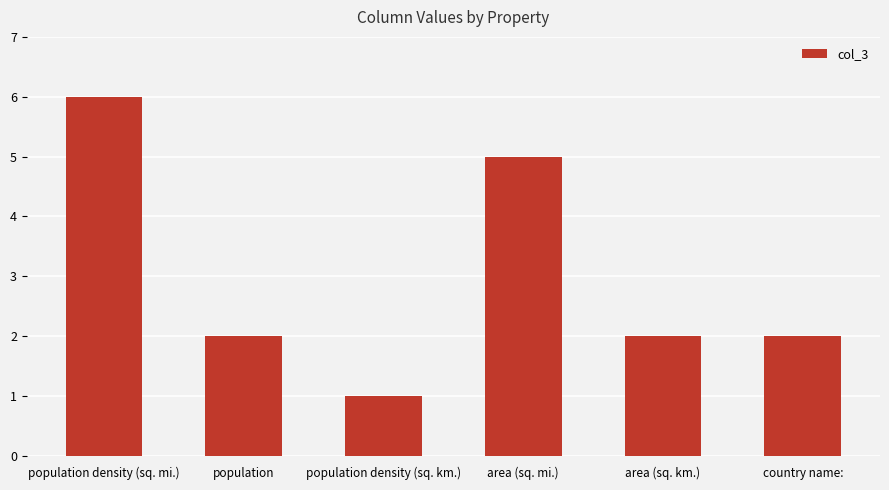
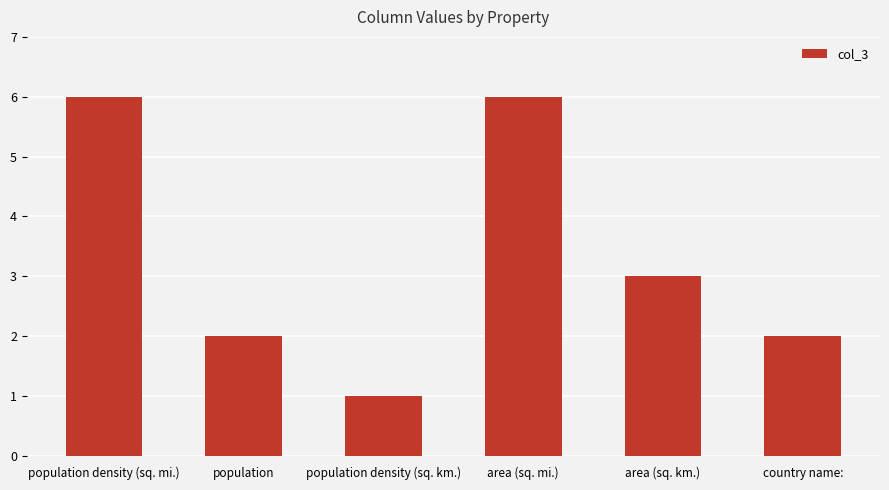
  {
    "population density (sq. mi.)": 6,
    "population": 2,
    "population density (sq. km.)": 1,
-   "area (sq. mi.)": 5,
-   "area (sq. km.)": 2,
+   "area (sq. mi.)": 6,
+   "area (sq. km.)": 3,
    "country name:": 2
  }
